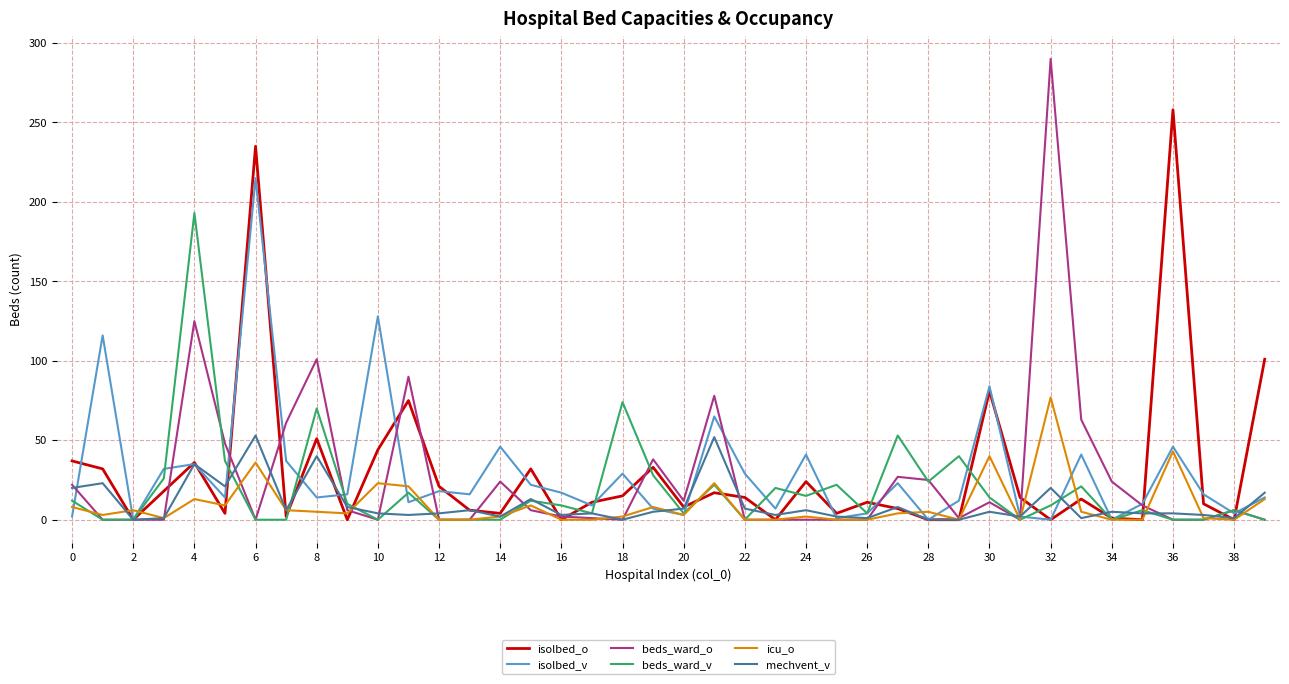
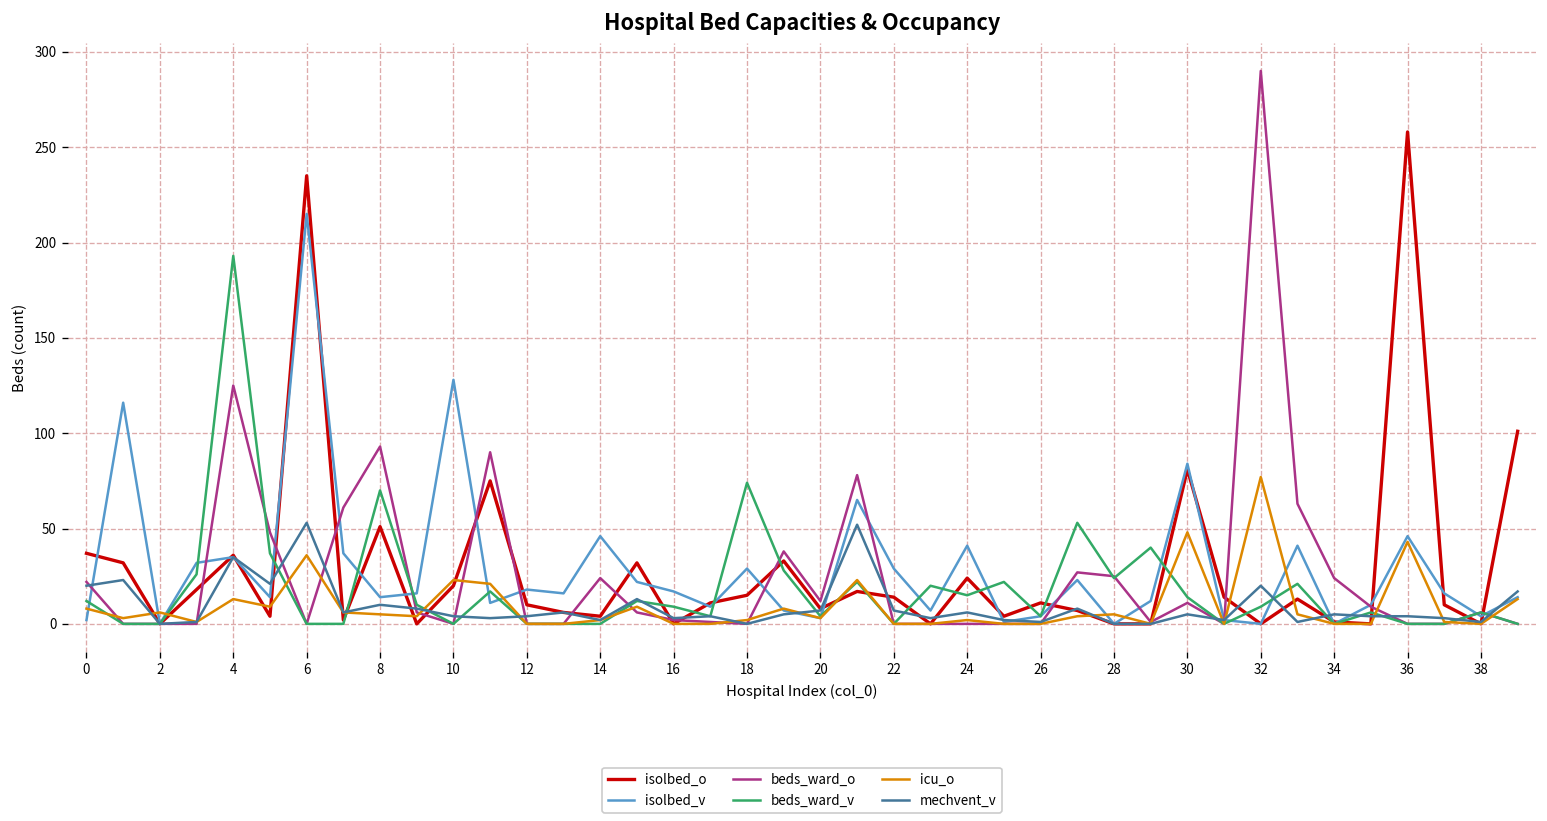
  {
    "isolbed_o": {
      "0": 37,
      "6": 235,
      "8": 51,
-     "10": 44,
-     "12": 21,
+     "10": 20,
+     "12": 10,
      "14": 4,
      "18": 15,
      "22": 14,
      "24": 24,
      "26": 11,
      "30": 81,
      "36": 258
    },
    "isolbed_v": {
      "0": 2,
      "6": 215,
      "8": 14,
      "10": 128,
      "12": 18,
      "14": 46,
      "16": 17,
      "18": 29,
      "22": 29,
      "24": 41,
      "30": 84,
      "36": 46,
      "38": 4
    },
    "beds_ward_o": {
      "0": 22,
      "4": 125,
-     "8": 101,
+     "8": 93,
      "14": 24,
      "20": 12,
      "24": 0,
      "30": 11,
      "32": 290,
      "34": 24
    },
    "beds_ward_v": {
      "0": 12,
      "4": 193,
      "8": 70,
      "14": 0,
      "16": 9,
      "18": 74,
      "24": 15,
      "30": 14,
      "32": 9
    },
    "icu_o": {
      "0": 8,
      "2": 6,
      "4": 13,
      "6": 36,
      "8": 5,
      "10": 23,
      "18": 2,
      "24": 2,
      "28": 5,
-     "30": 40,
+     "30": 48,
      "32": 77,
      "36": 43
    },
    "mechvent_v": {
      "0": 20,
      "6": 53,
-     "8": 40,
+     "8": 10,
      "10": 4,
      "12": 4,
      "22": 7,
      "24": 6,
      "30": 5,
      "32": 20,
      "34": 5,
      "36": 4
    }
  }
